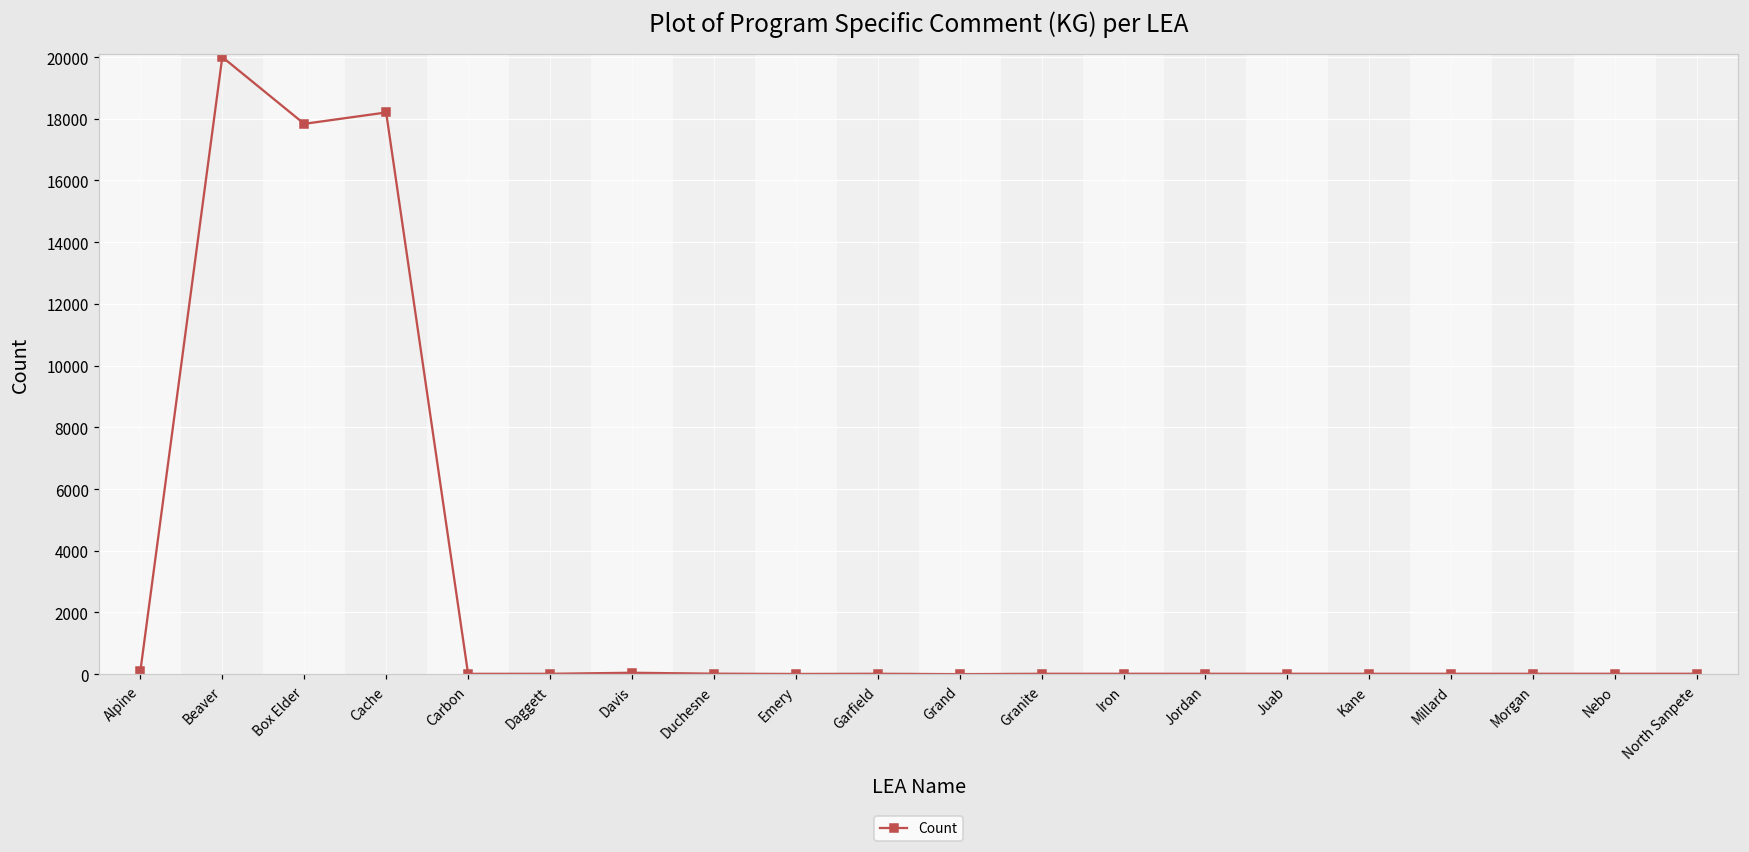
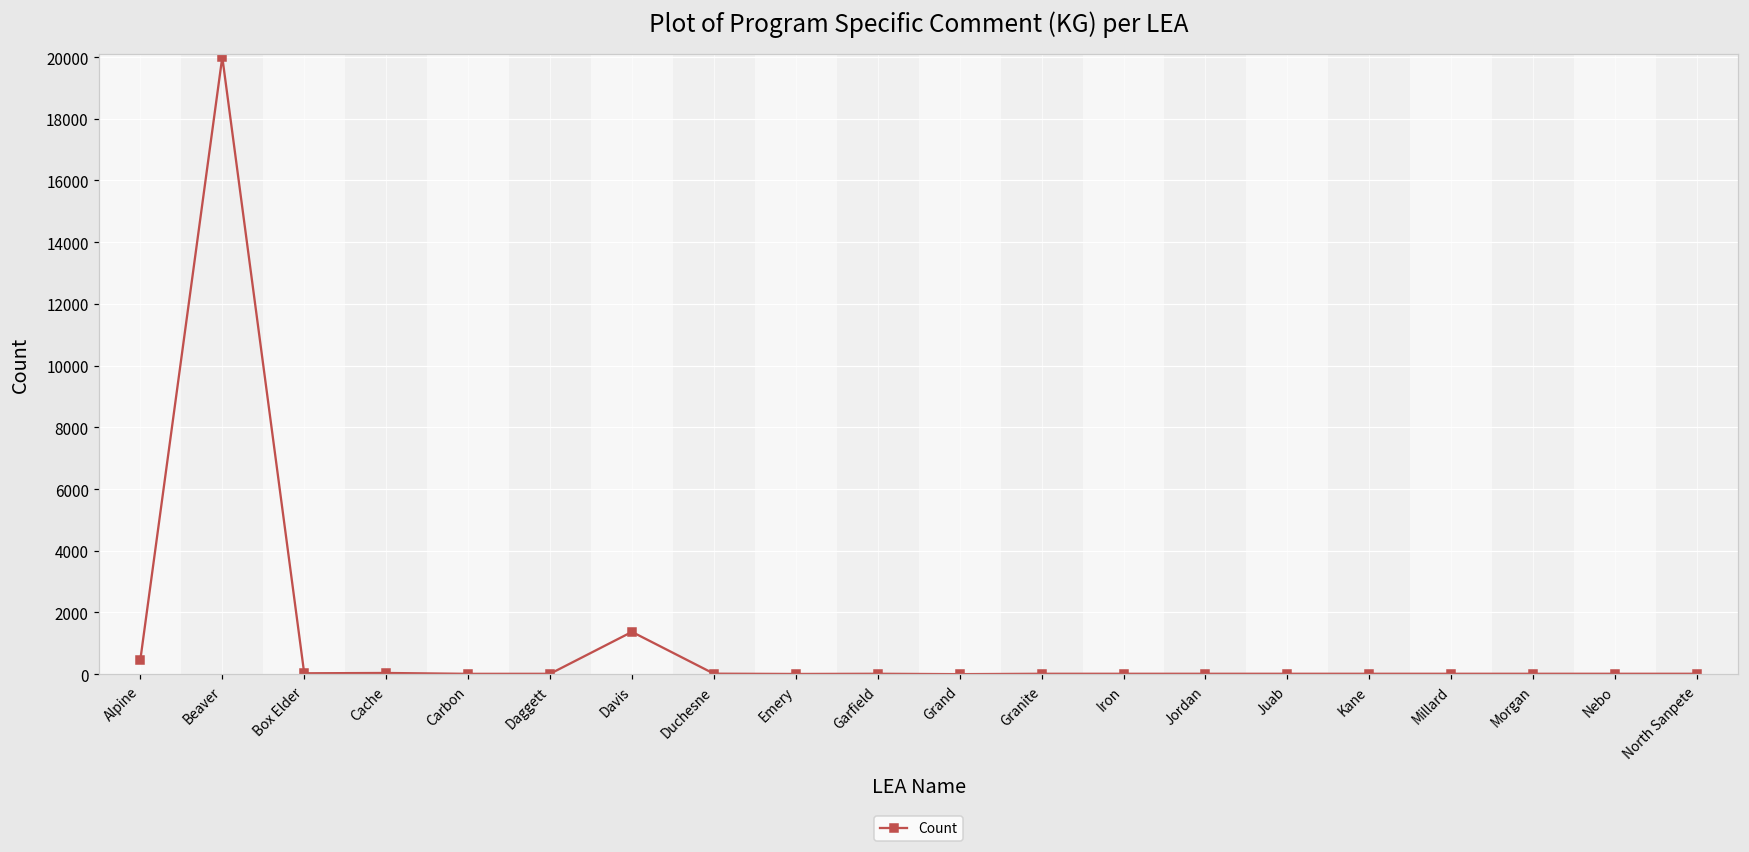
  {
-   "Alpine": 100,
+   "Alpine": 500,
    "Beaver": 20000,
-   "Box Elder": 17800,
-   "Cache": 18200,
+   "Box Elder": 0,
+   "Cache": 0,
    "Carbon": 0,
    "Daggett": 0,
-   "Davis": 0,
+   "Davis": 1400,
    "Duchesne": 0,
    "Emery": 0,
    "Garfield": 0,
    "Grand": 0,
    "Granite": 0,
    "Iron": 0,
    "Jordan": 0,
    "Juab": 0,
    "Kane": 0,
    "Millard": 0,
    "Morgan": 0,
    "Nebo": 0,
    "North Sanpete": 0
  }
